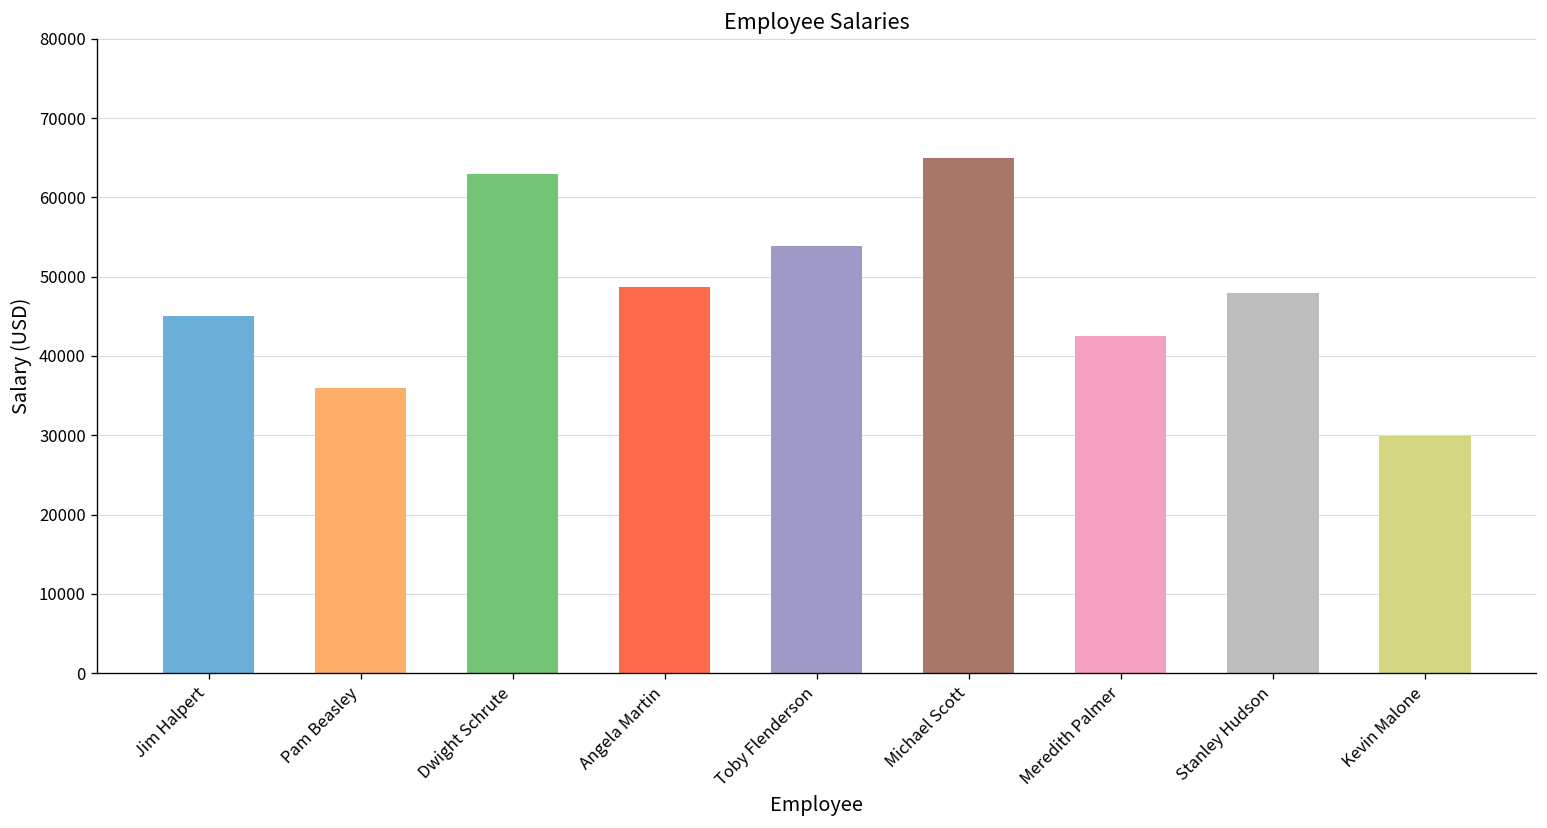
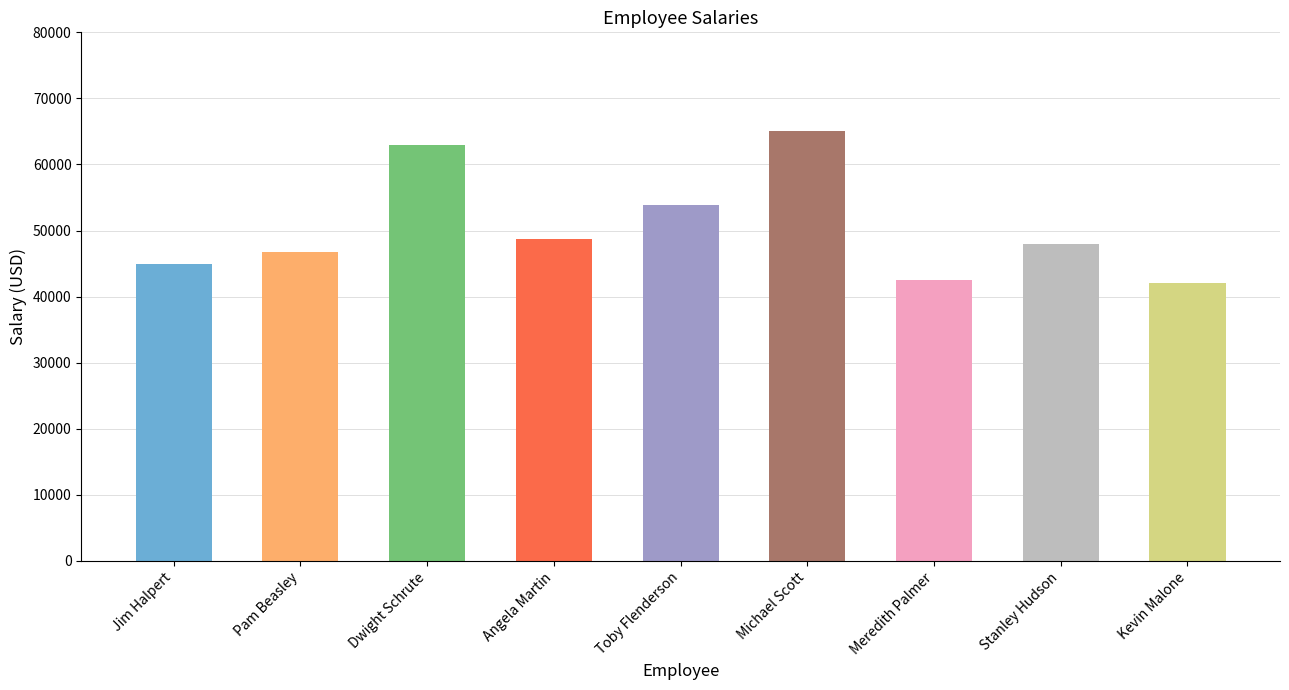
  {
    "Jim Halpert": 45000,
-   "Pam Beasley": 36000,
+   "Pam Beasley": 47000,
    "Dwight Schrute": 63000,
    "Angela Martin": 49000,
    "Toby Flenderson": 54000,
    "Michael Scott": 65000,
    "Meredith Palmer": 42000,
    "Stanley Hudson": 48000,
-   "Kevin Malone": 30000
+   "Kevin Malone": 42000
  }
